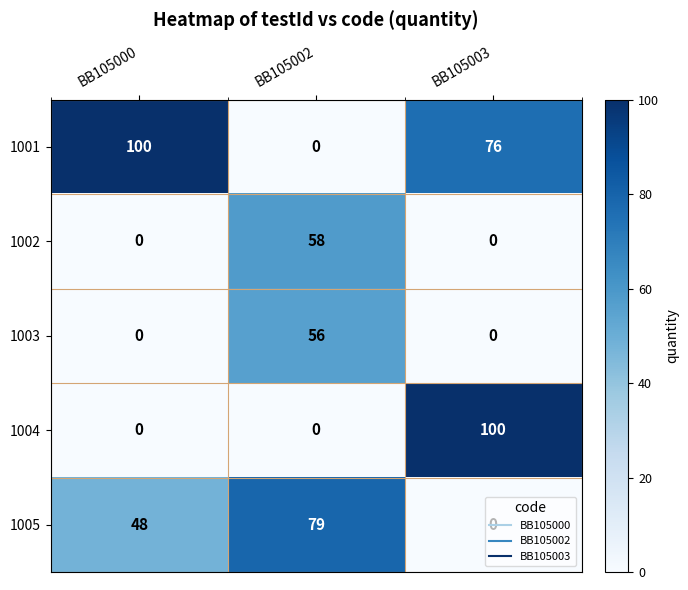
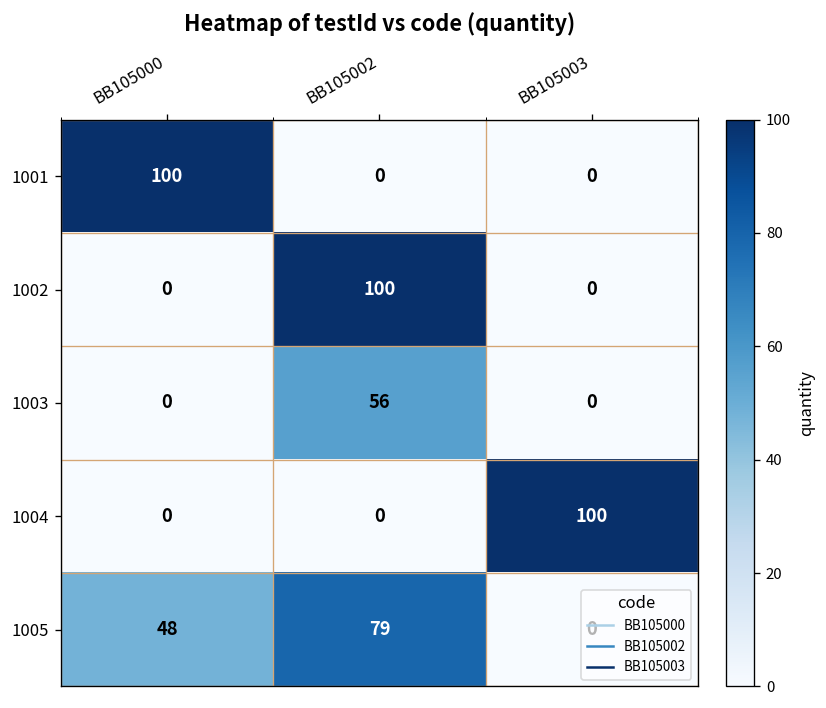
  {
    "1001": {
      "BB105000": 100,
      "BB105002": 0,
-     "BB105003": 76
+     "BB105003": 0
    },
    "1002": {
      "BB105000": 0,
-     "BB105002": 58,
+     "BB105002": 100,
      "BB105003": 0
    },
    "1003": {
      "BB105000": 0,
      "BB105002": 56,
      "BB105003": 0
    },
    "1004": {
      "BB105000": 0,
      "BB105002": 0,
      "BB105003": 100
    },
    "1005": {
      "BB105000": 48,
      "BB105002": 79
    }
  }
